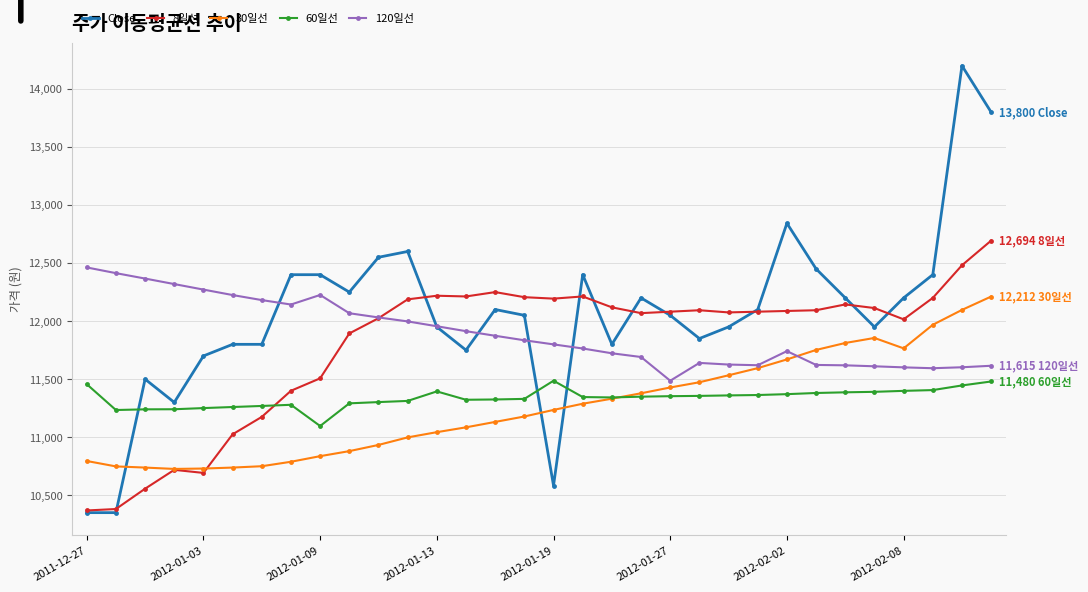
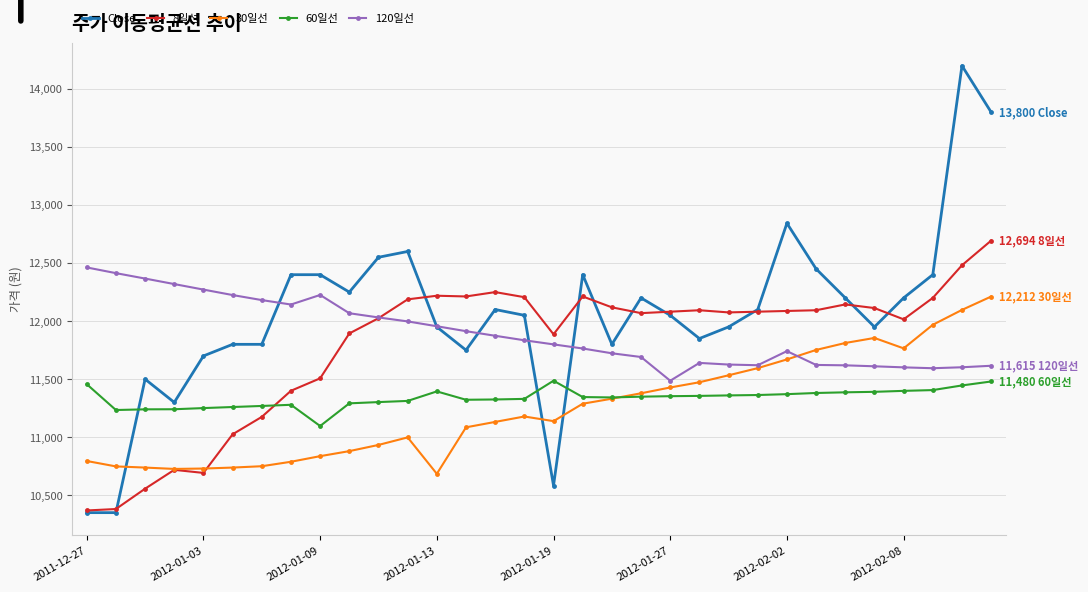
  {
    "Close": {
      "2012-01-03": "11,700",
      "2012-01-09": "12,400",
      "2012-01-19": "10,580",
      "2012-01-27": "12,050",
      "2012-02-02": "12,840",
      "2012-02-08": "12,200"
    },
    "8일선": {
      "2012-01-03": "10,690",
      "2012-01-09": "11,510",
      "2012-01-13": "12,220",
-     "2012-01-19": "12,190",
+     "2012-01-19": "11,890",
      "2012-01-27": "12,080",
      "2012-02-02": "12,090",
      "2012-02-08": "12,020"
    },
    "30일선": {
      "2011-12-27": "10,800",
      "2012-01-03": "10,730",
      "2012-01-09": "10,840",
-     "2012-01-13": "11,040",
-     "2012-01-19": "11,240",
+     "2012-01-13": "10,680",
+     "2012-01-19": "11,140",
      "2012-01-27": "11,430",
      "2012-02-02": "11,670",
      "2012-02-08": "11,770"
    },
    "60일선": {
      "2011-12-27": "11,460",
      "2012-01-03": "11,250",
      "2012-01-09": "11,100",
      "2012-01-13": "11,390",
      "2012-01-19": "11,490",
      "2012-01-27": "11,350",
      "2012-02-02": "11,370",
      "2012-02-08": "11,400"
    },
    "120일선": {
      "2011-12-27": "12,460",
      "2012-01-03": "12,270",
      "2012-01-09": "12,230",
      "2012-01-19": "11,800",
      "2012-01-27": "11,490",
      "2012-02-02": "11,740",
      "2012-02-08": "11,600"
    }
  }
